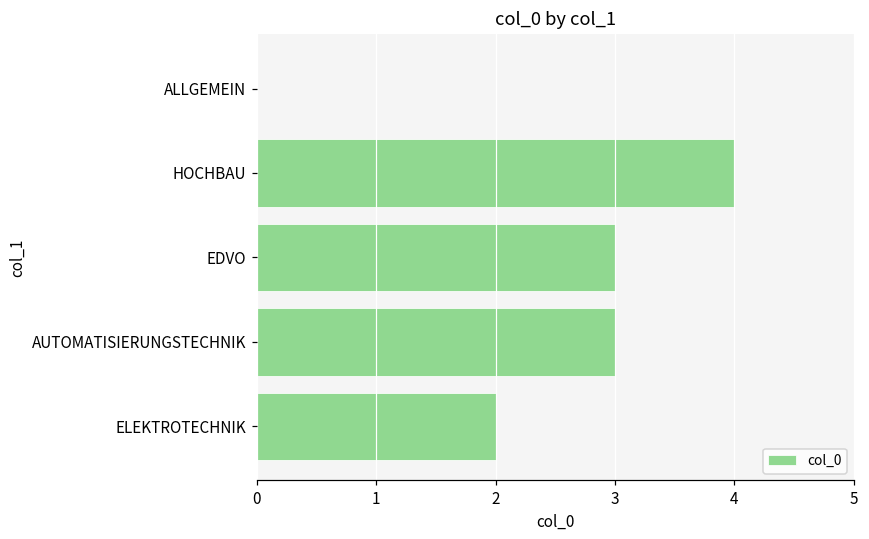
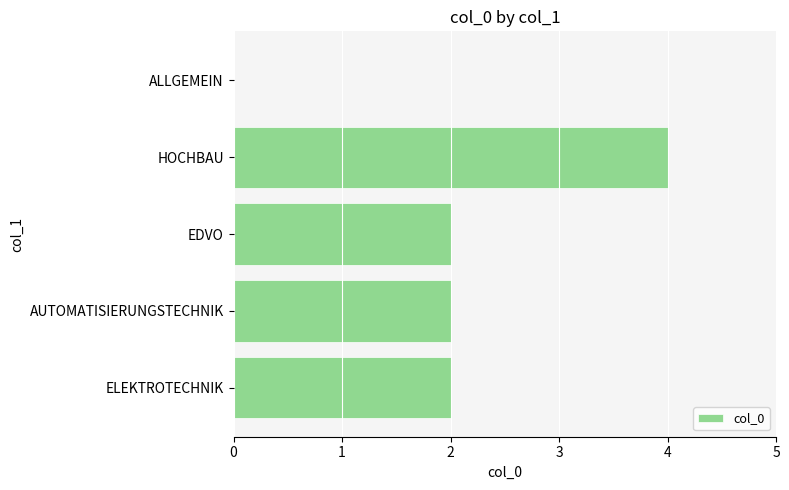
  {
    "ALLGEMEIN": 0,
    "HOCHBAU": 4,
-   "EDVO": 3,
-   "AUTOMATISIERUNGSTECHNIK": 3,
+   "EDVO": 2,
+   "AUTOMATISIERUNGSTECHNIK": 2,
    "ELEKTROTECHNIK": 2
  }
